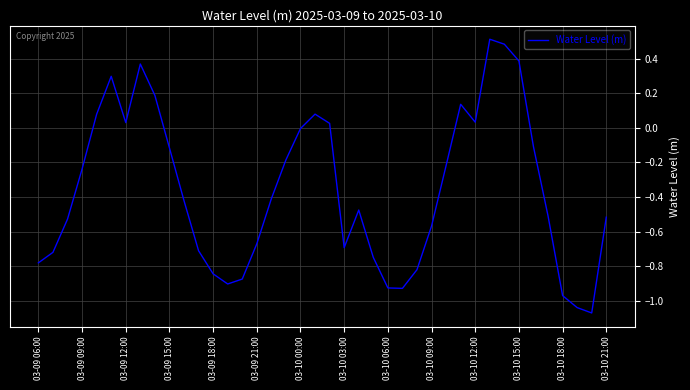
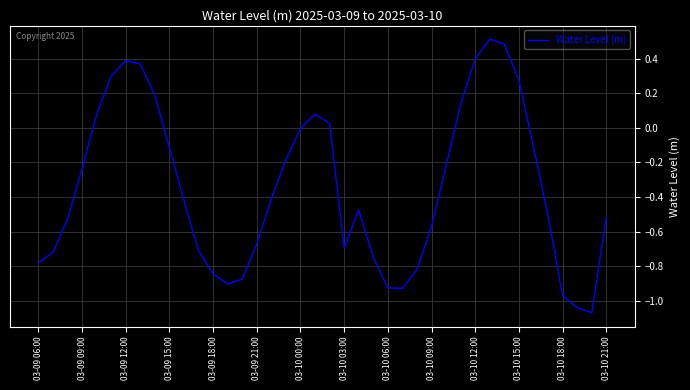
  {
    "03-09 06:00": -0.78,
    "03-09 09:00": -0.24,
-   "03-09 12:00": 0.03,
+   "03-09 12:00": 0.39,
    "03-09 15:00": -0.12,
    "03-09 18:00": -0.84,
    "03-09 21:00": -0.67,
    "03-10 00:00": 0.00,
    "03-10 03:00": -0.69,
    "03-10 06:00": -0.93,
    "03-10 09:00": -0.57,
-   "03-10 12:00": 0.03,
-   "03-10 15:00": 0.39,
+   "03-10 12:00": 0.40,
+   "03-10 15:00": 0.28,
    "03-10 18:00": -0.97,
    "03-10 21:00": -0.52
  }
